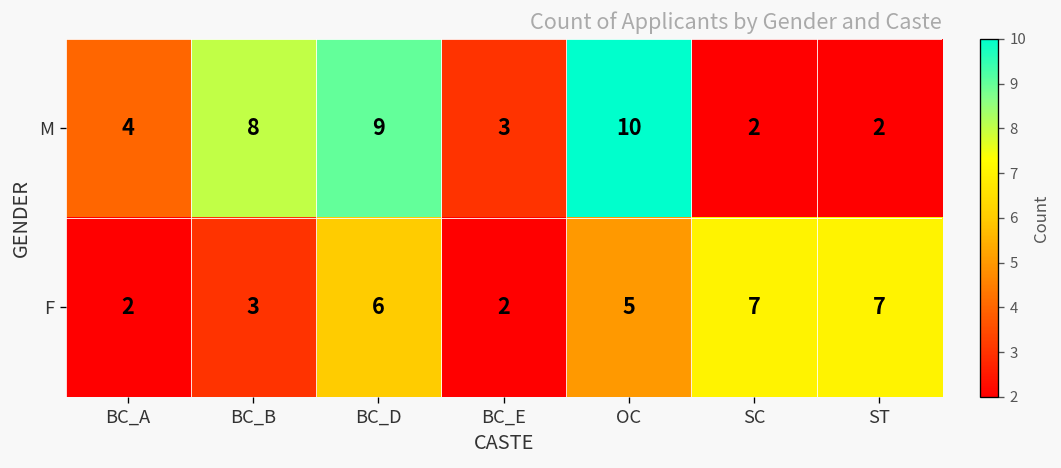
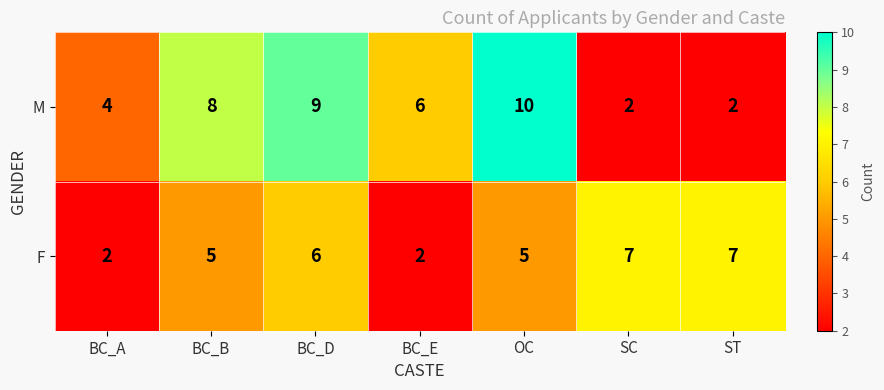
  {
    "M": {
      "BC_A": 4,
      "BC_B": 8,
      "BC_D": 9,
-     "BC_E": 3,
+     "BC_E": 6,
      "OC": 10,
      "SC": 2,
      "ST": 2
    },
    "F": {
      "BC_A": 2,
-     "BC_B": 3,
+     "BC_B": 5,
      "BC_D": 6,
      "BC_E": 2,
      "OC": 5,
      "SC": 7,
      "ST": 7
    }
  }
